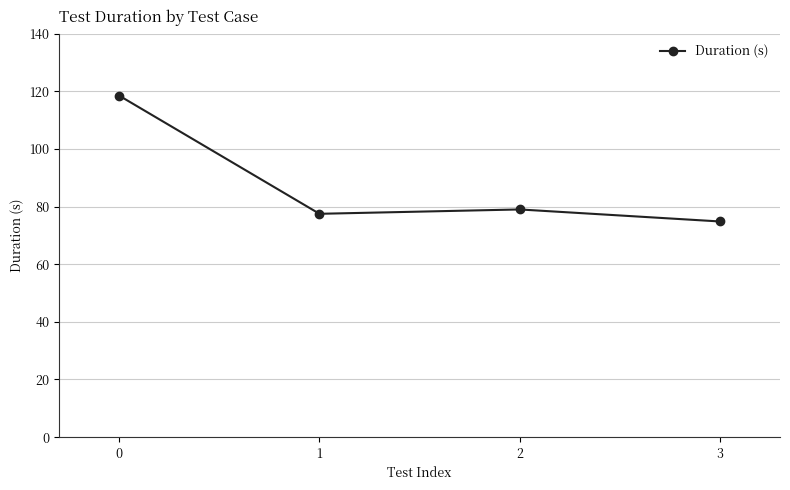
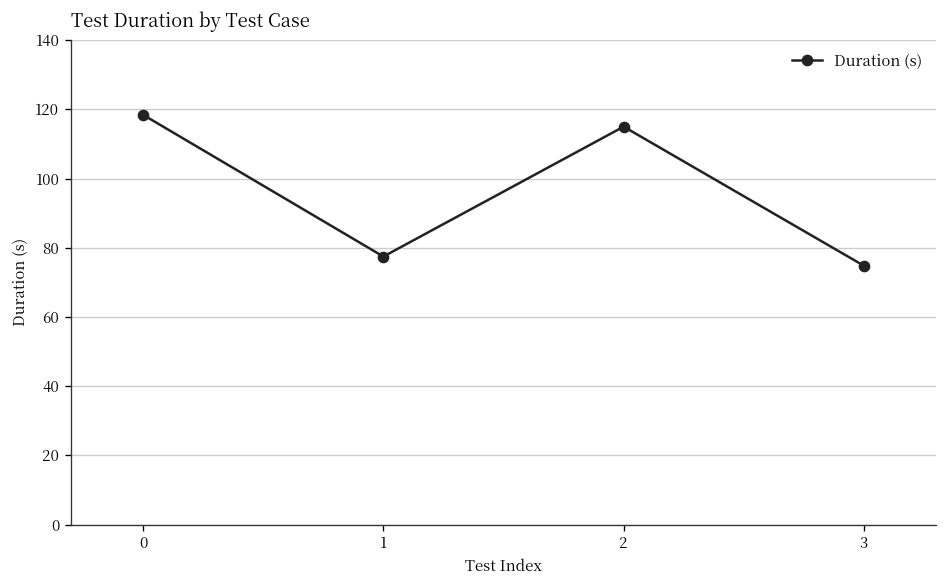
  {
    "0": 118,
    "1": 77,
-   "2": 79,
+   "2": 115,
    "3": 75
  }
